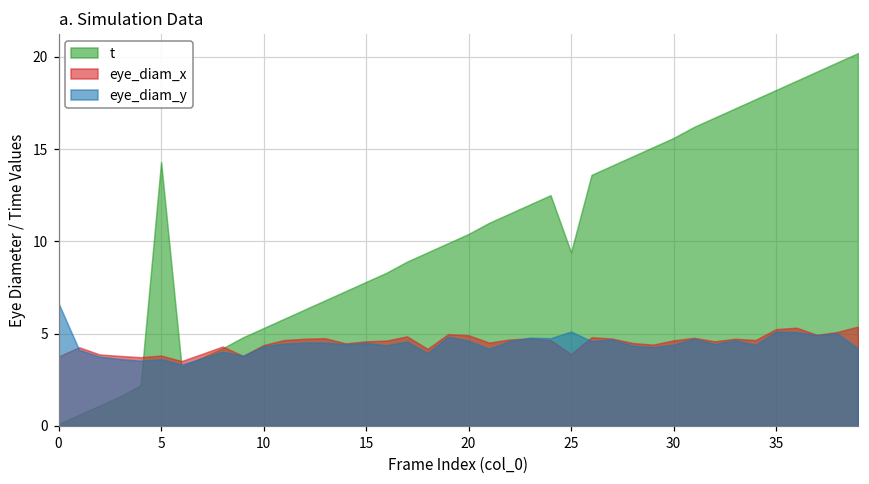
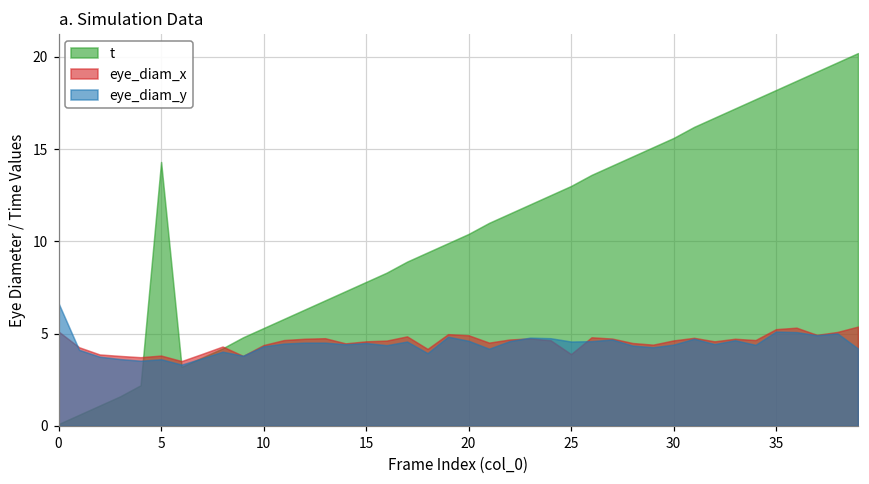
  {
    "t": {
      "5": 14.3,
      "10": 5.3,
      "15": 7.8,
      "20": 10.4,
-     "25": 9.4,
+     "25": 13.0,
      "30": 15.6,
      "35": 18.2
    },
    "eye_diam_x": {
-     "0": 3.8,
+     "0": 5.1,
      "5": 3.8,
      "20": 4.9,
      "25": 3.9,
      "30": 4.6
    },
    "eye_diam_y": {
      "0": 6.6,
      "5": 3.6,
      "20": 4.6,
-     "25": 5.1,
+     "25": 4.6,
      "30": 4.4
    }
  }
